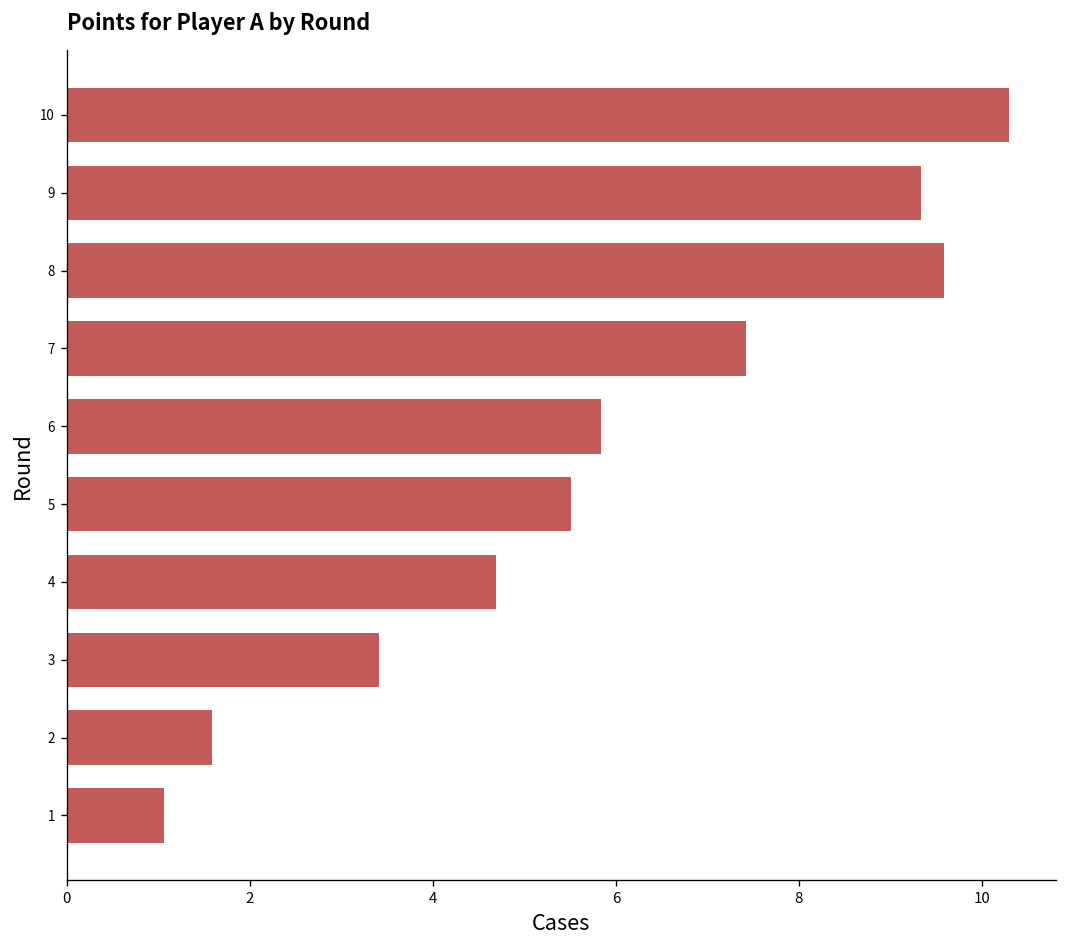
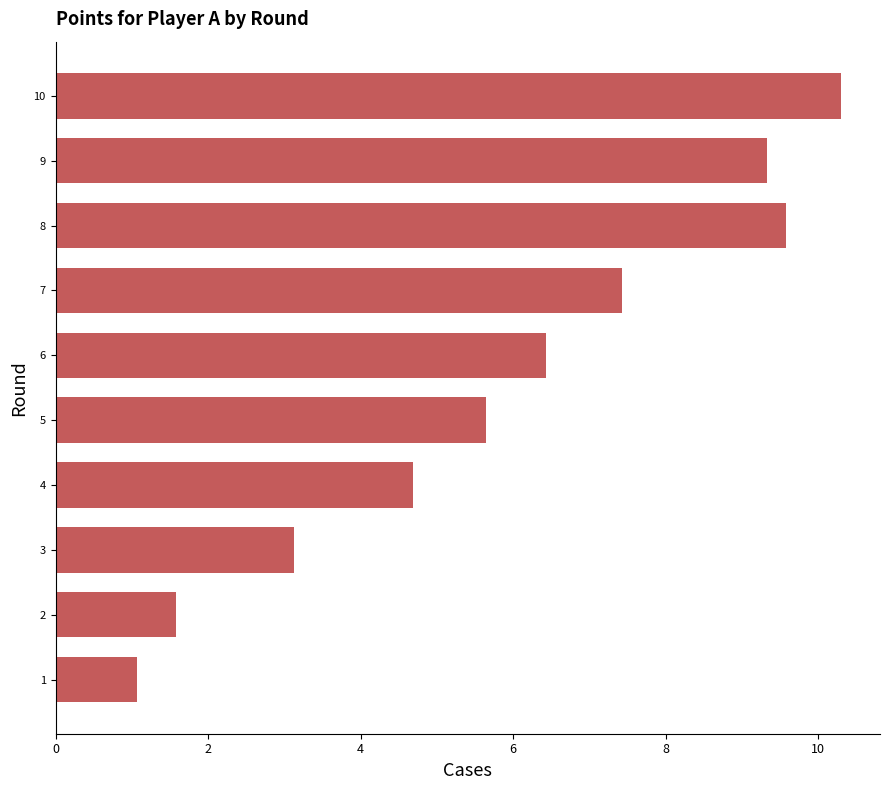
  {
    "10": 10.3,
    "9": 9.3,
    "8": 9.6,
    "7": 7.4,
-   "6": 5.8,
-   "5": 5.5,
+   "6": 6.4,
+   "5": 5.6,
    "4": 4.7,
-   "3": 3.4,
+   "3": 3.1,
    "2": 1.6,
    "1": 1.1
  }
